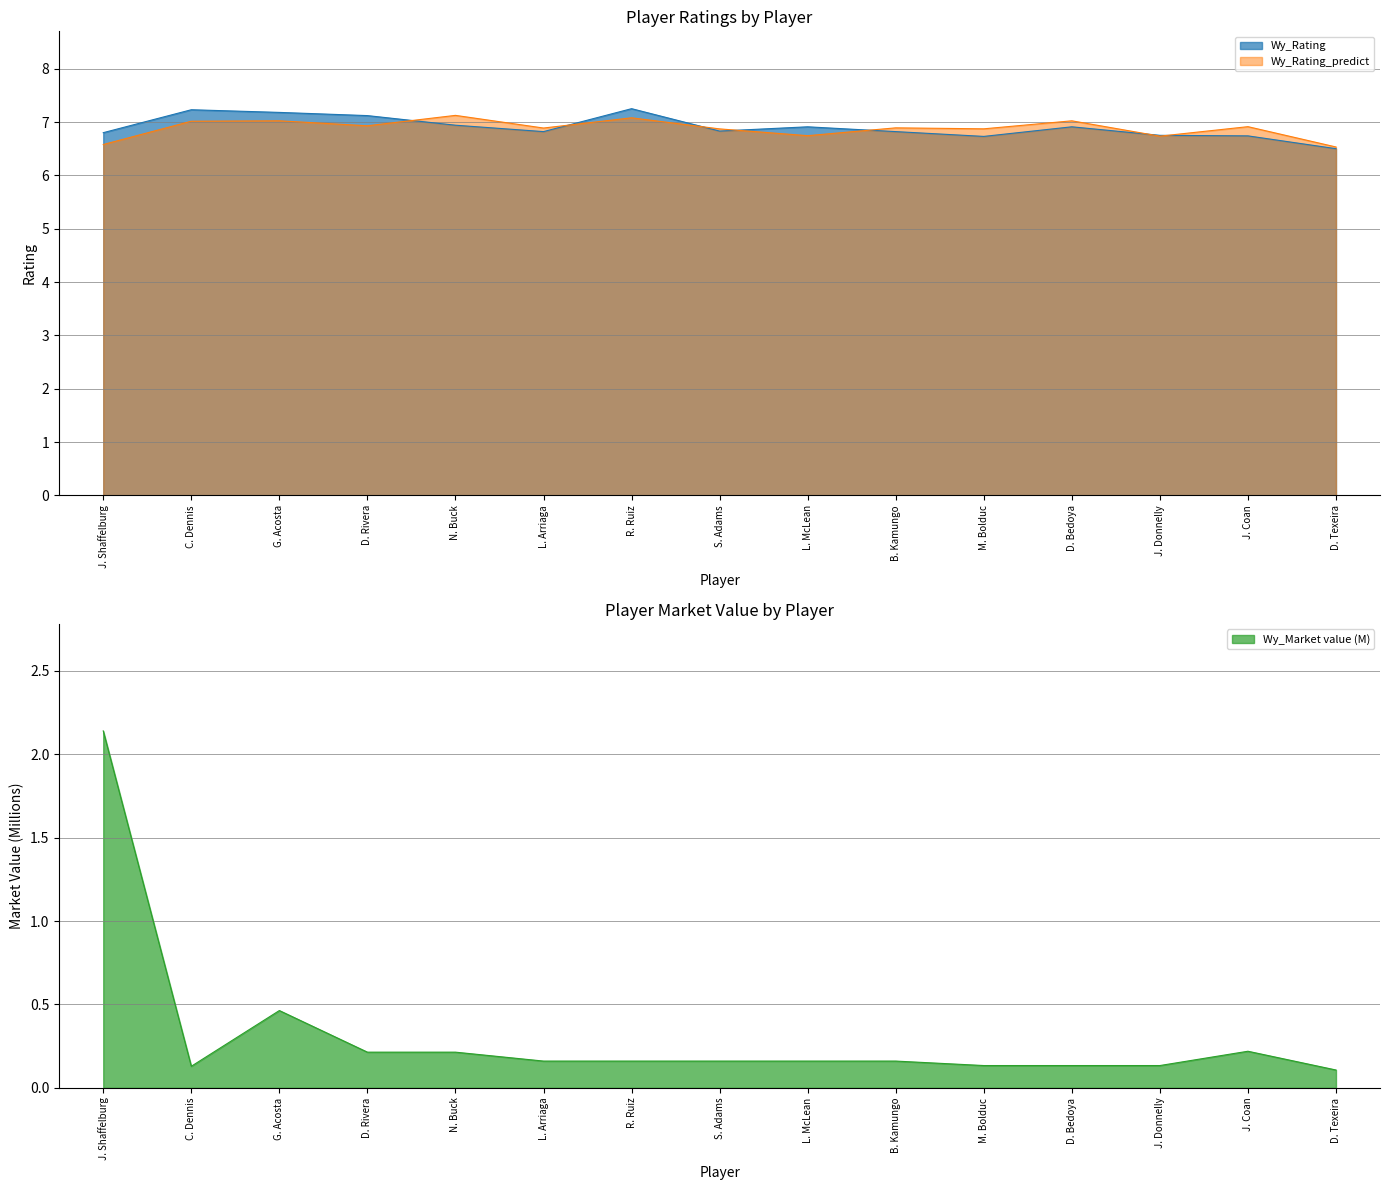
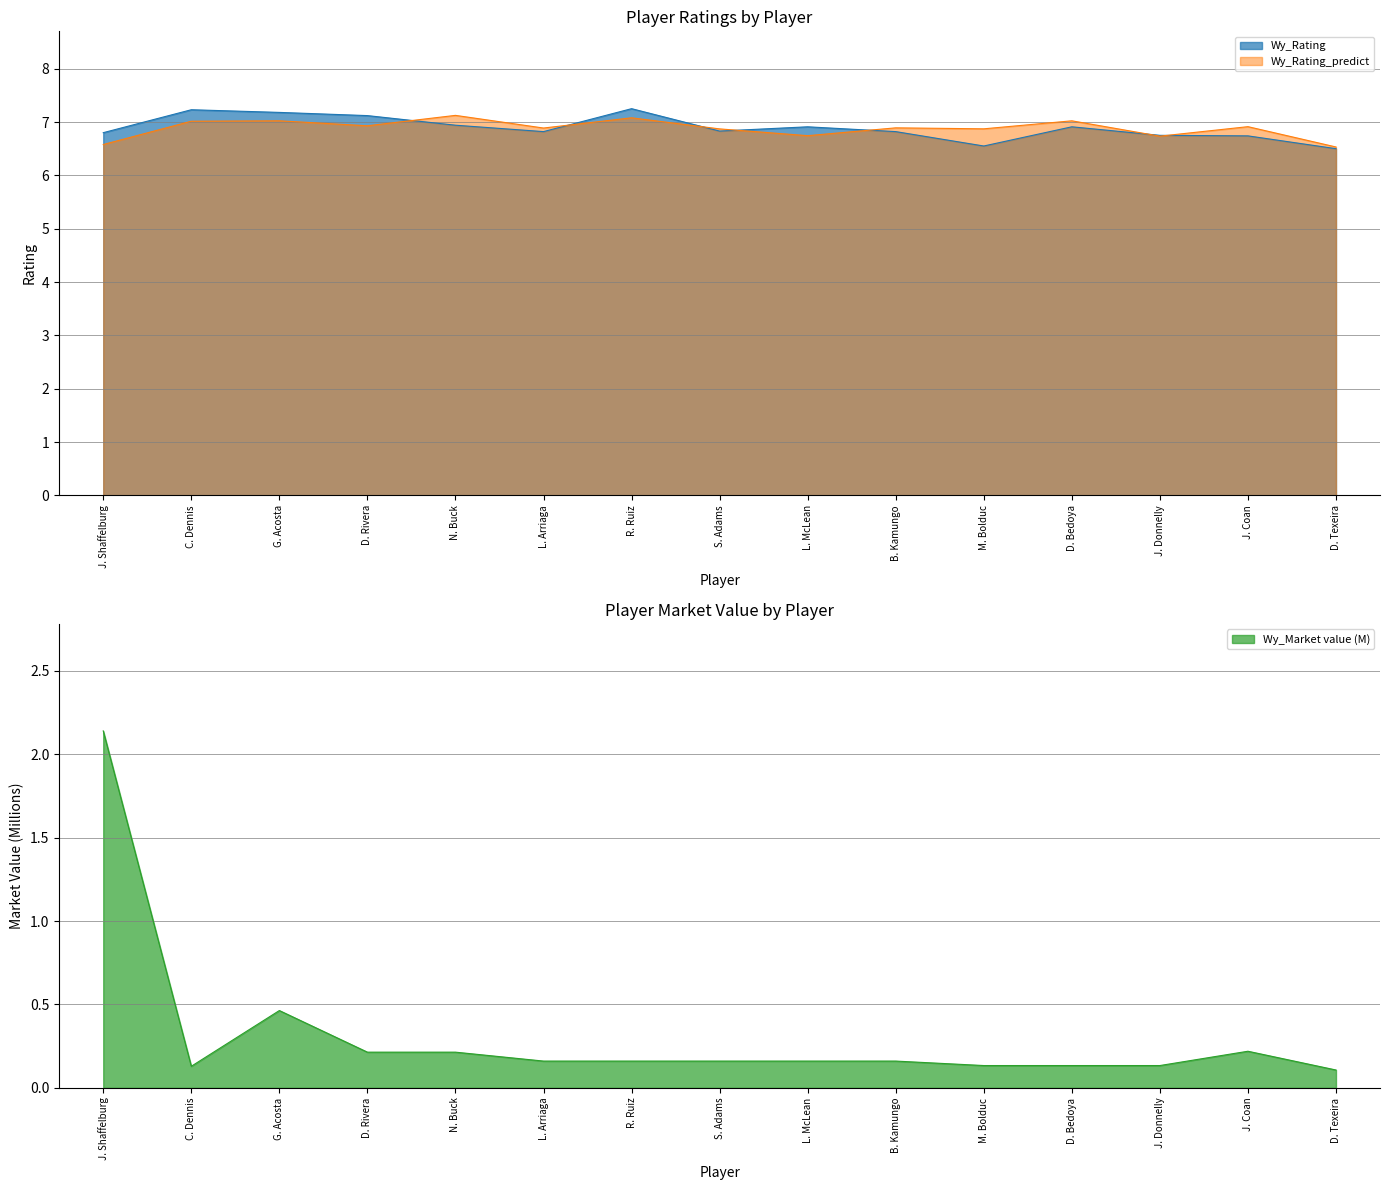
  {
    "Player Ratings by Player": {
      "Wy_Rating": {
        "J. Shaffelburg": 6.8,
        "C. Dennis": 7.2,
        "G. Acosta": 7.2,
        "D. Rivera": 7.1,
        "N. Buck": 6.9,
        "L. Arriaga": 6.8,
        "R. Ruiz": 7.3,
        "L. McLean": 6.9,
        "B. Kamungo": 6.8,
-       "M. Bolduc": 6.7,
+       "M. Bolduc": 6.6,
        "D. Bedoya": 6.9,
        "J. Coan": 6.7
      },
      "Wy_Rating_predict": {
        "J. Shaffelburg": 6.6,
        "C. Dennis": 7.0,
        "G. Acosta": 7.0,
        "D. Rivera": 6.9,
        "N. Buck": 7.1,
        "L. Arriaga": 6.9,
        "R. Ruiz": 7.1,
        "L. McLean": 6.7,
        "B. Kamungo": 6.9,
        "M. Bolduc": 6.9,
        "D. Bedoya": 7.0,
        "J. Coan": 6.9
      }
    },
    "Player Market Value by Player": {
      "J. Shaffelburg": 2.14,
      "C. Dennis": 0.13,
      "G. Acosta": 0.46,
      "D. Rivera": 0.21,
      "N. Buck": 0.21,
      "L. Arriaga": 0.16,
      "R. Ruiz": 0.16,
      "S. Adams": 0.16,
      "L. McLean": 0.16,
      "B. Kamungo": 0.16,
      "M. Bolduc": 0.13,
      "D. Bedoya": 0.13,
      "J. Donnelly": 0.13,
      "J. Coan": 0.22,
      "D. Texeira": 0.11
    }
  }
